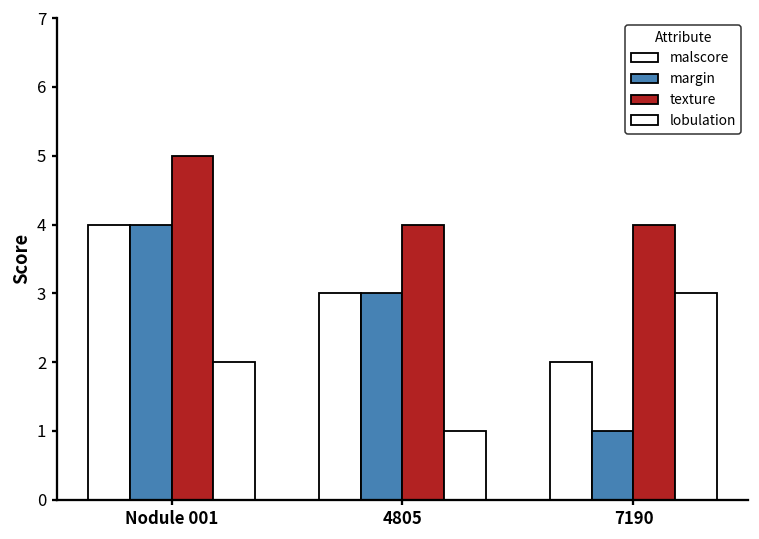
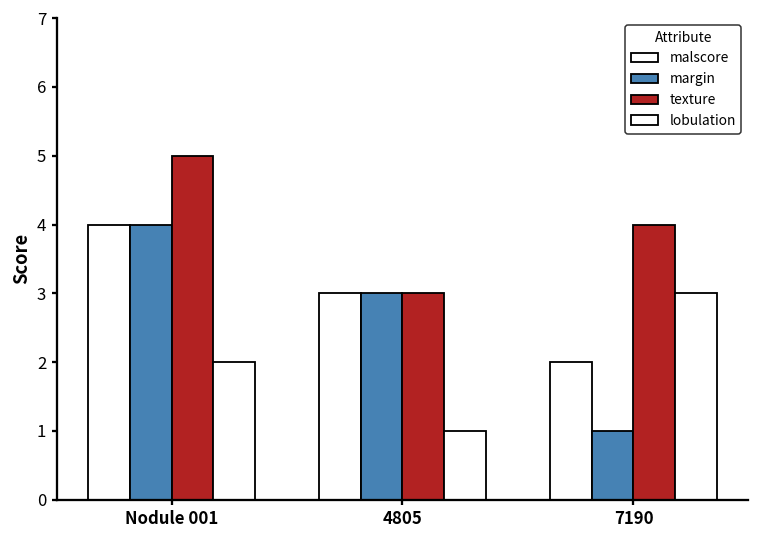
  {
    "margin": {
      "Nodule 001": 4,
      "4805": 3,
      "7190": 1
    },
    "texture": {
      "Nodule 001": 5,
-     "4805": 4,
+     "4805": 3,
      "7190": 4
    }
  }
